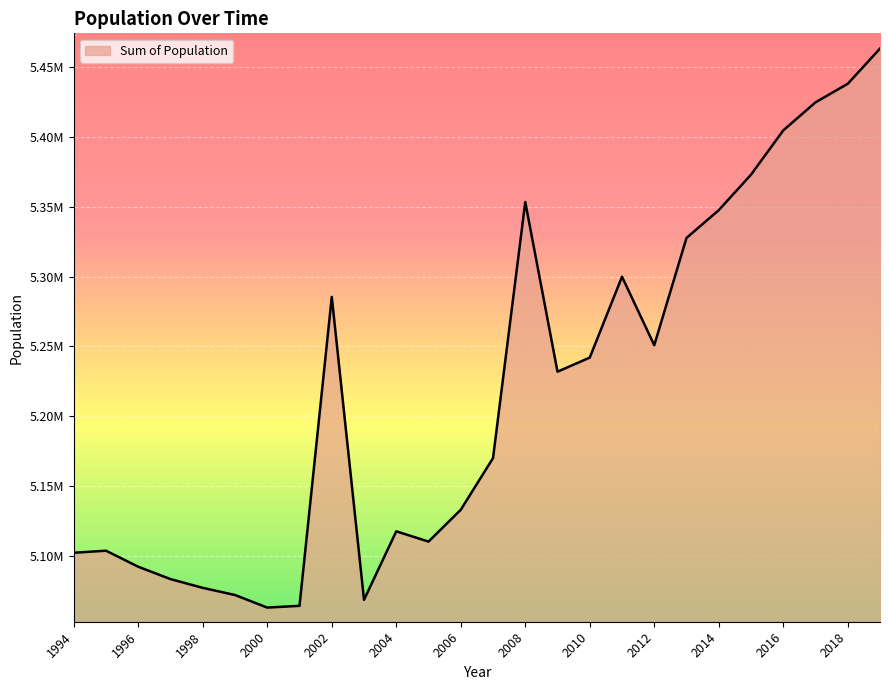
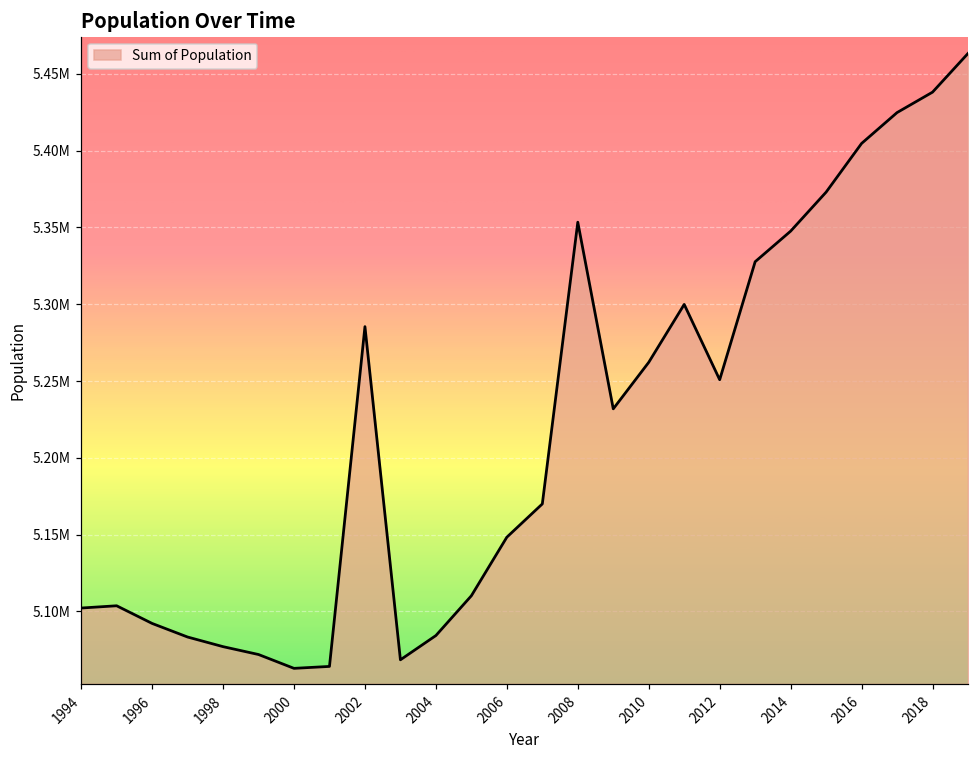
  {
    "1994": 5102000,
    "1996": 5092000,
    "1998": 5077000,
    "2000": 5063000,
    "2002": 5285000,
-   "2004": 5118000,
-   "2006": 5133000,
+   "2004": 5084000,
+   "2006": 5148000,
    "2008": 5353000,
-   "2010": 5242000,
+   "2010": 5262000,
    "2012": 5251000,
    "2014": 5348000,
    "2016": 5405000,
    "2018": 5438000
  }
